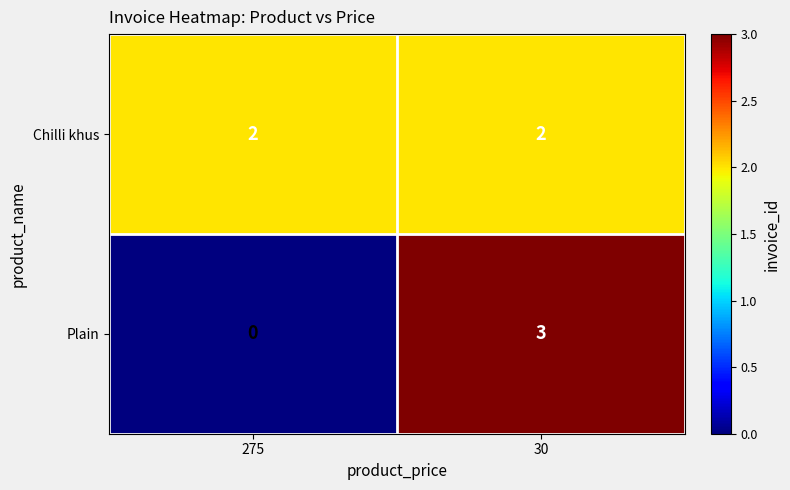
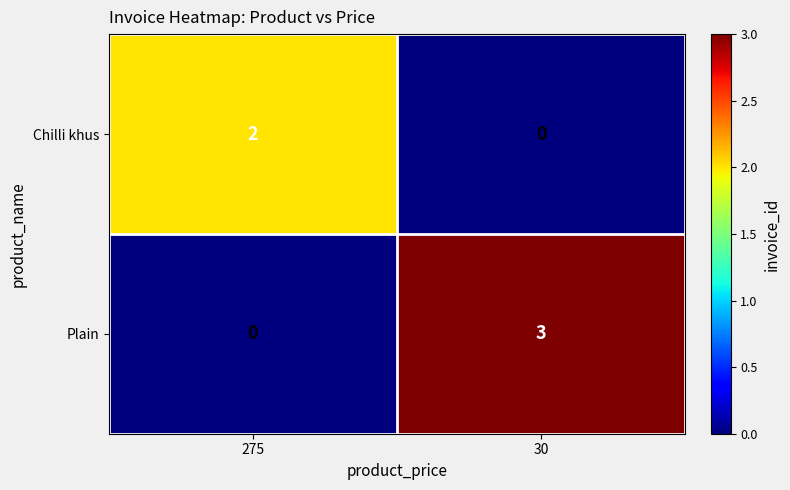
  {
    "Chilli khus": {
      "275": 2,
-     "30": 2
+     "30": 0
    },
    "Plain": {
      "275": 0,
      "30": 3
    }
  }
